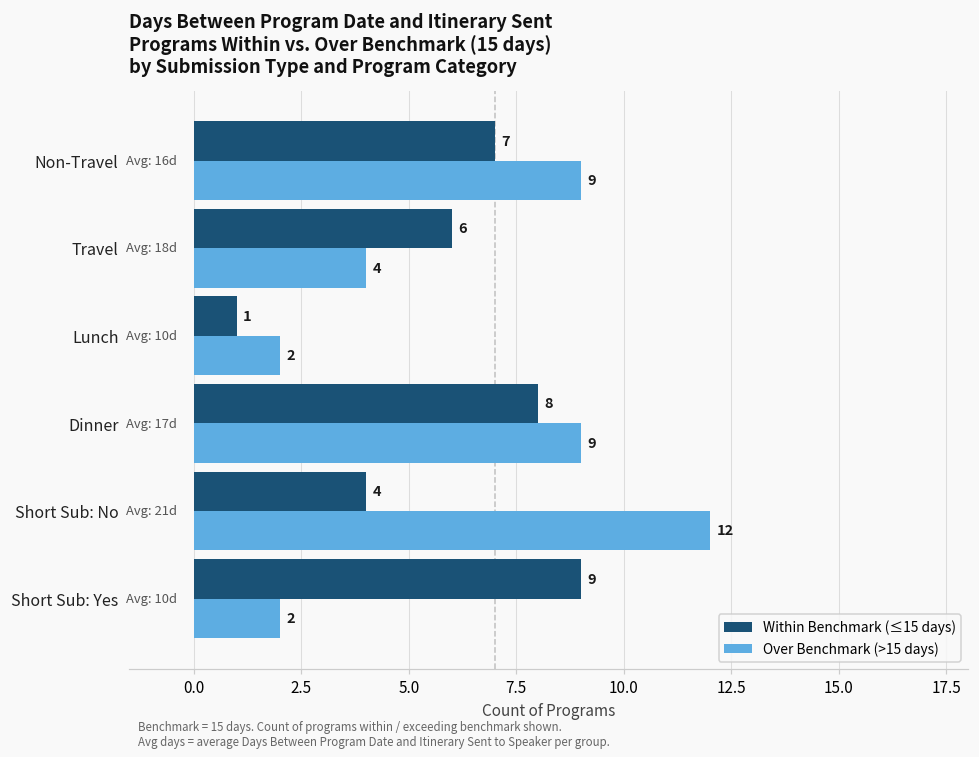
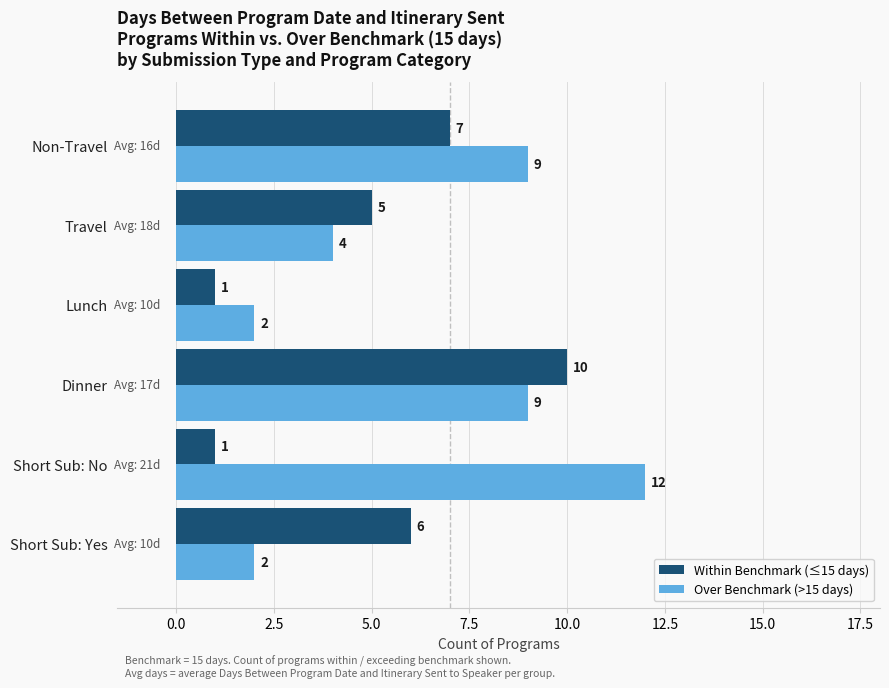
  {
    "Within Benchmark (≤15 days)": {
      "Non-Travel": 7,
-     "Travel": 6,
+     "Travel": 5,
      "Lunch": 1,
-     "Dinner": 8,
-     "Short Sub: No": 4,
-     "Short Sub: Yes": 9
+     "Dinner": 10,
+     "Short Sub: No": 1,
+     "Short Sub: Yes": 6
    },
    "Over Benchmark (>15 days)": {
      "Non-Travel": 9,
      "Travel": 4,
      "Lunch": 2,
      "Dinner": 9,
      "Short Sub: No": 12,
      "Short Sub: Yes": 2
    }
  }
